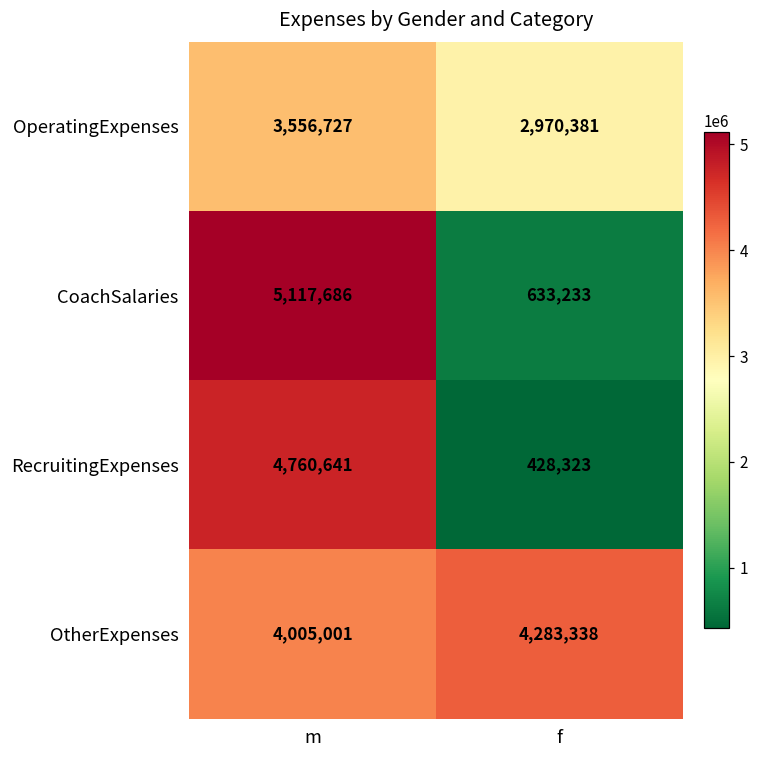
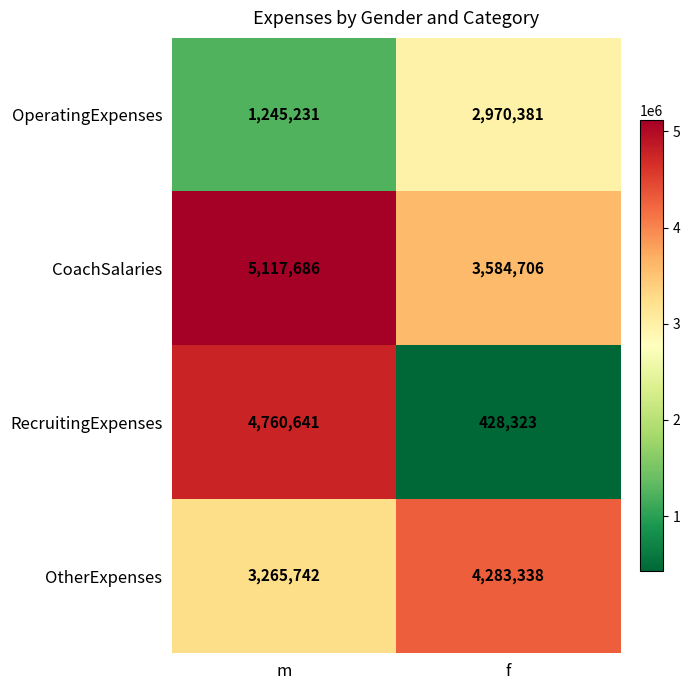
  {
    "OperatingExpenses": {
-     "m": "3,556,727",
+     "m": "1,245,231",
      "f": "2,970,381"
    },
    "CoachSalaries": {
      "m": "5,117,686",
-     "f": "633,233"
+     "f": "3,584,706"
    },
    "RecruitingExpenses": {
      "m": "4,760,641",
      "f": "428,323"
    },
    "OtherExpenses": {
-     "m": "4,005,001",
+     "m": "3,265,742",
      "f": "4,283,338"
    }
  }
